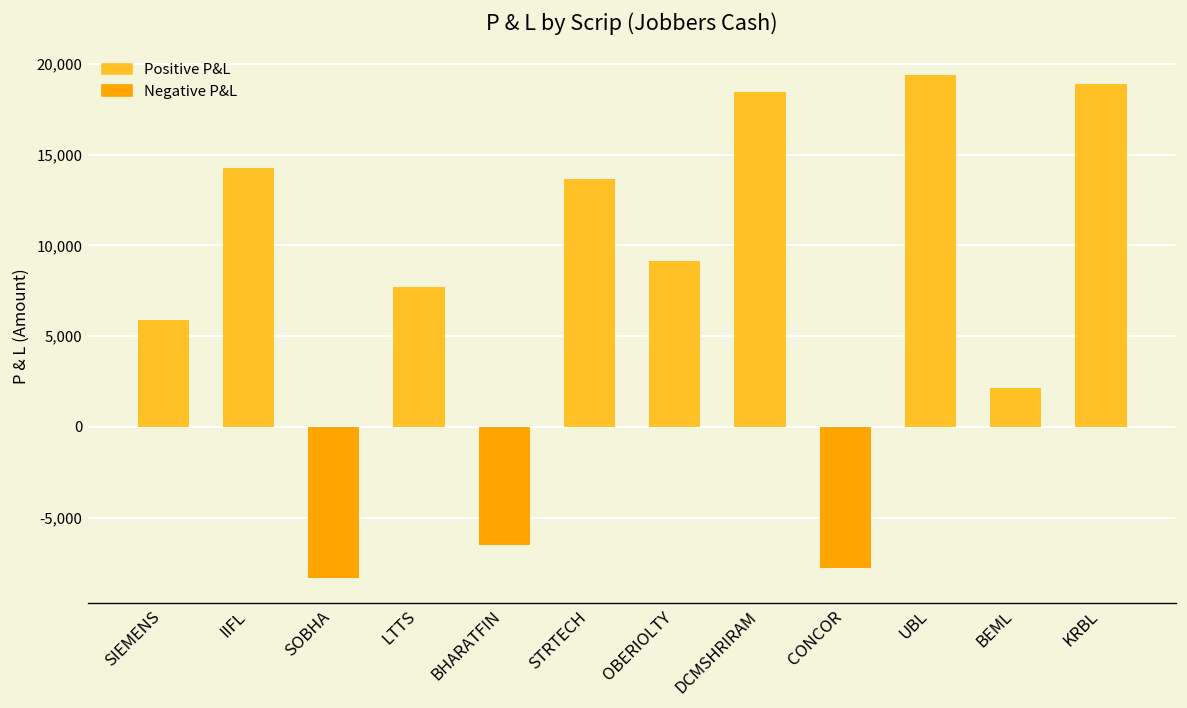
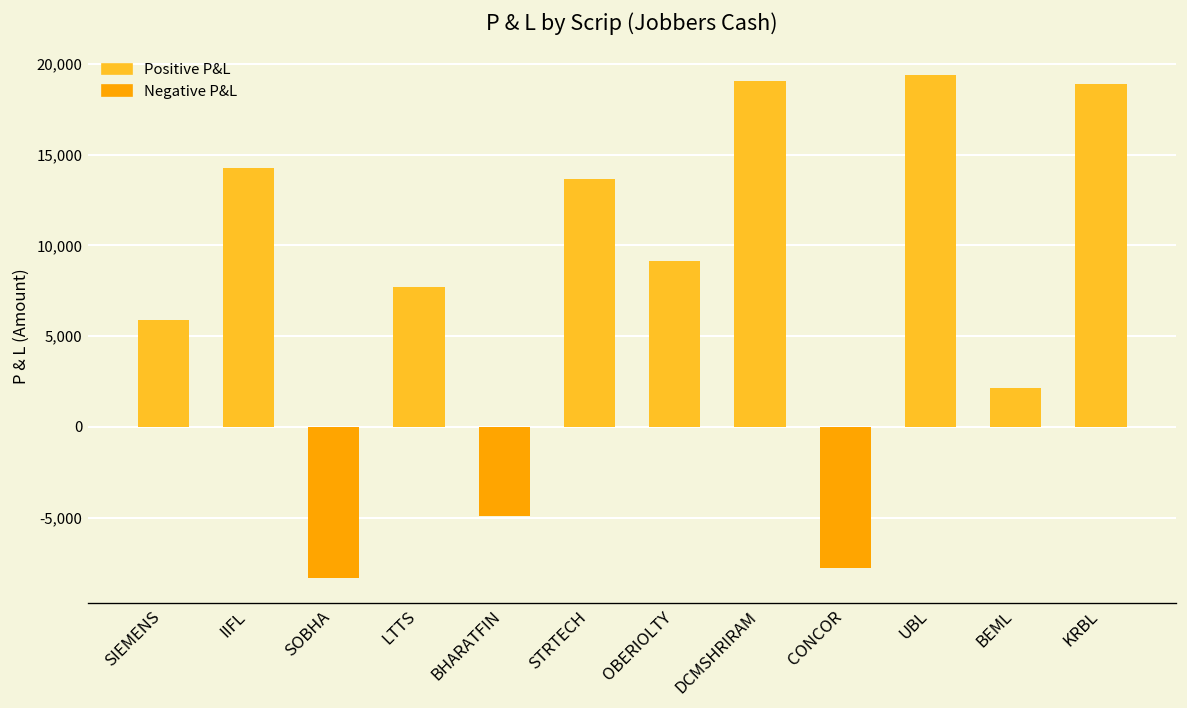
  {
    "SIEMENS": "5,900",
    "IIFL": "14,300",
    "SOBHA": "-8,300",
    "LTTS": "7,700",
-   "BHARATFIN": "-6,500",
+   "BHARATFIN": "-4,900",
    "STRTECH": "13,600",
    "OBERIOLTY": "9,200",
-   "DCMSHRIRAM": "18,500",
+   "DCMSHRIRAM": "19,000",
    "CONCOR": "-7,700",
    "UBL": "19,400",
    "BEML": "2,200",
    "KRBL": "18,900"
  }
